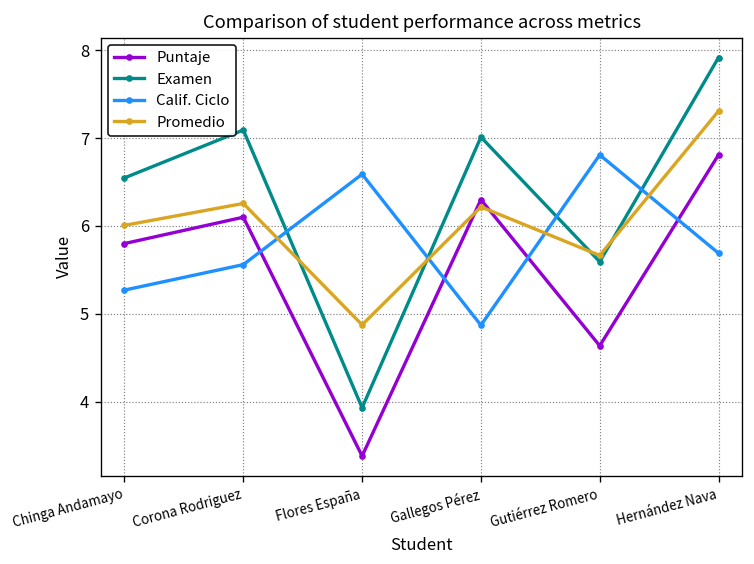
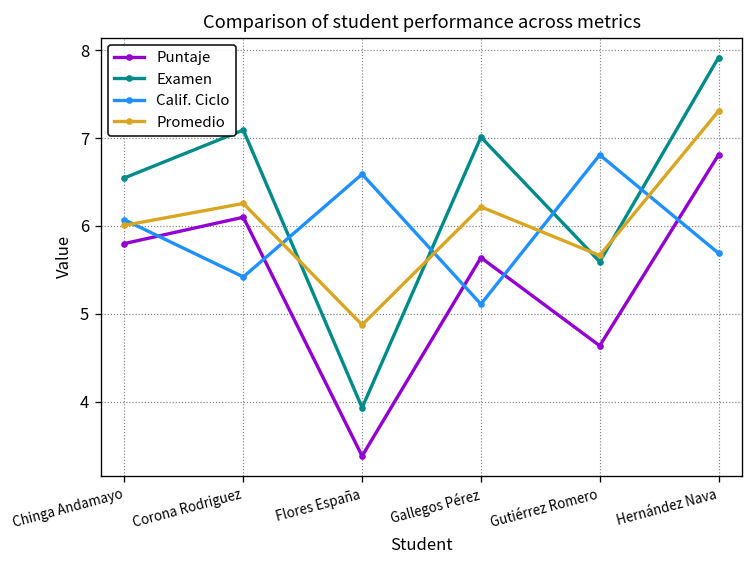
  {
    "Puntaje": {
      "Chinga Andamayo": 5.8,
      "Corona Rodriguez": 6.1,
      "Flores España": 3.4,
-     "Gallegos Pérez": 6.3,
+     "Gallegos Pérez": 5.6,
      "Gutiérrez Romero": 4.6,
      "Hernández Nava": 6.8
    },
    "Examen": {
      "Chinga Andamayo": 6.5,
      "Corona Rodriguez": 7.1,
      "Flores España": 3.9,
      "Gallegos Pérez": 7.0,
      "Gutiérrez Romero": 5.6,
      "Hernández Nava": 7.9
    },
    "Calif. Ciclo": {
-     "Chinga Andamayo": 5.3,
-     "Corona Rodriguez": 5.6,
+     "Chinga Andamayo": 6.1,
+     "Corona Rodriguez": 5.4,
      "Flores España": 6.6,
-     "Gallegos Pérez": 4.9,
+     "Gallegos Pérez": 5.1,
      "Gutiérrez Romero": 6.8,
      "Hernández Nava": 5.7
    },
    "Promedio": {
      "Chinga Andamayo": 6.0,
      "Corona Rodriguez": 6.3,
      "Flores España": 4.9,
      "Gallegos Pérez": 6.2,
      "Gutiérrez Romero": 5.7,
      "Hernández Nava": 7.3
    }
  }
